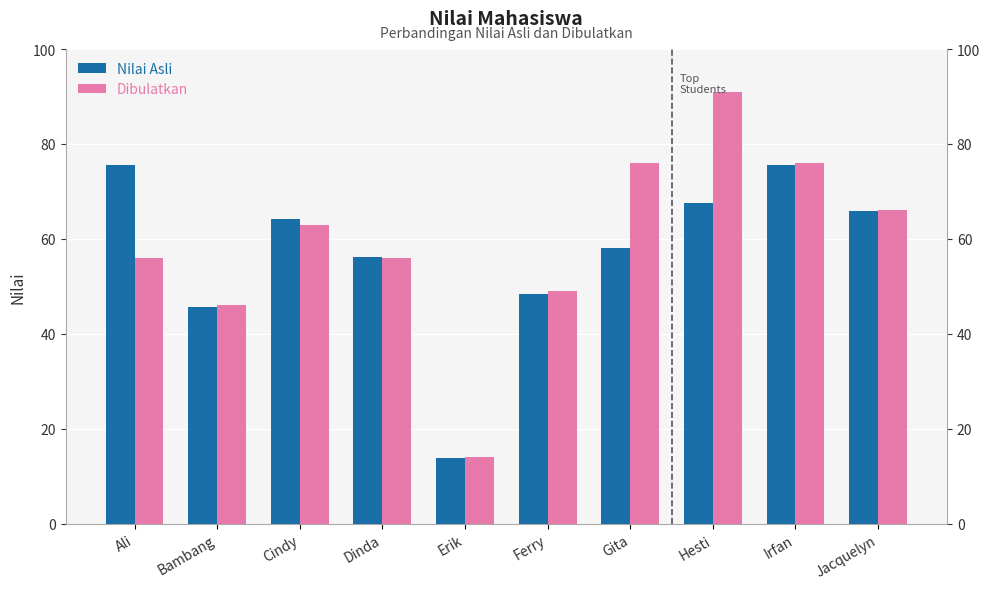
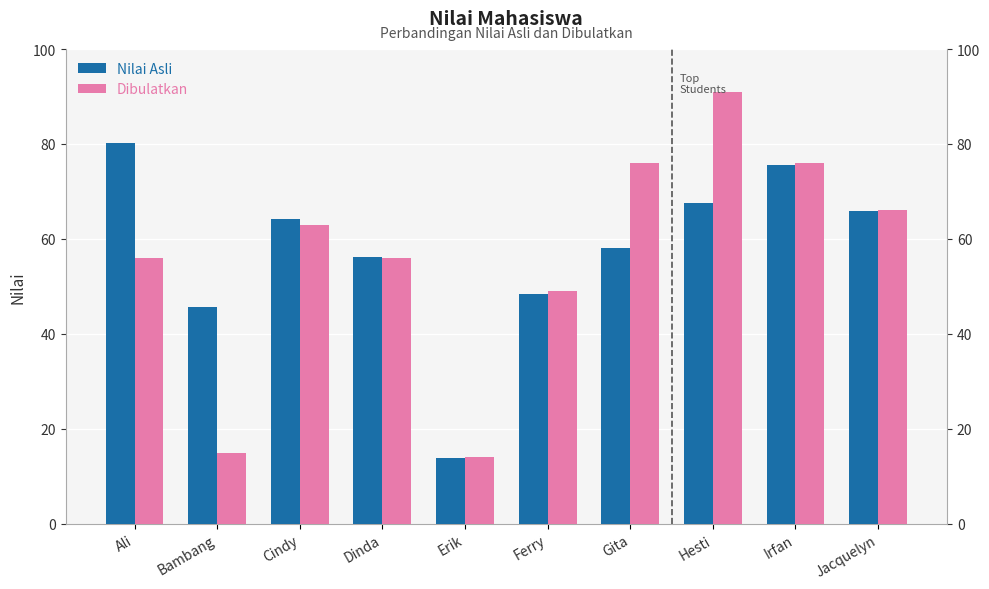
  {
    "Nilai Asli": {
-     "Ali": 76,
+     "Ali": 80,
      "Bambang": 46,
      "Cindy": 64,
      "Dinda": 56,
      "Erik": 14,
      "Ferry": 49,
      "Gita": 58,
      "Hesti": 68,
      "Irfan": 76,
      "Jacquelyn": 66
    },
    "Dibulatkan": {
      "Ali": 56,
-     "Bambang": 46,
+     "Bambang": 15,
      "Cindy": 63,
      "Dinda": 56,
      "Erik": 14,
      "Ferry": 49,
      "Gita": 76,
      "Hesti": 91,
      "Irfan": 76,
      "Jacquelyn": 66
    }
  }
